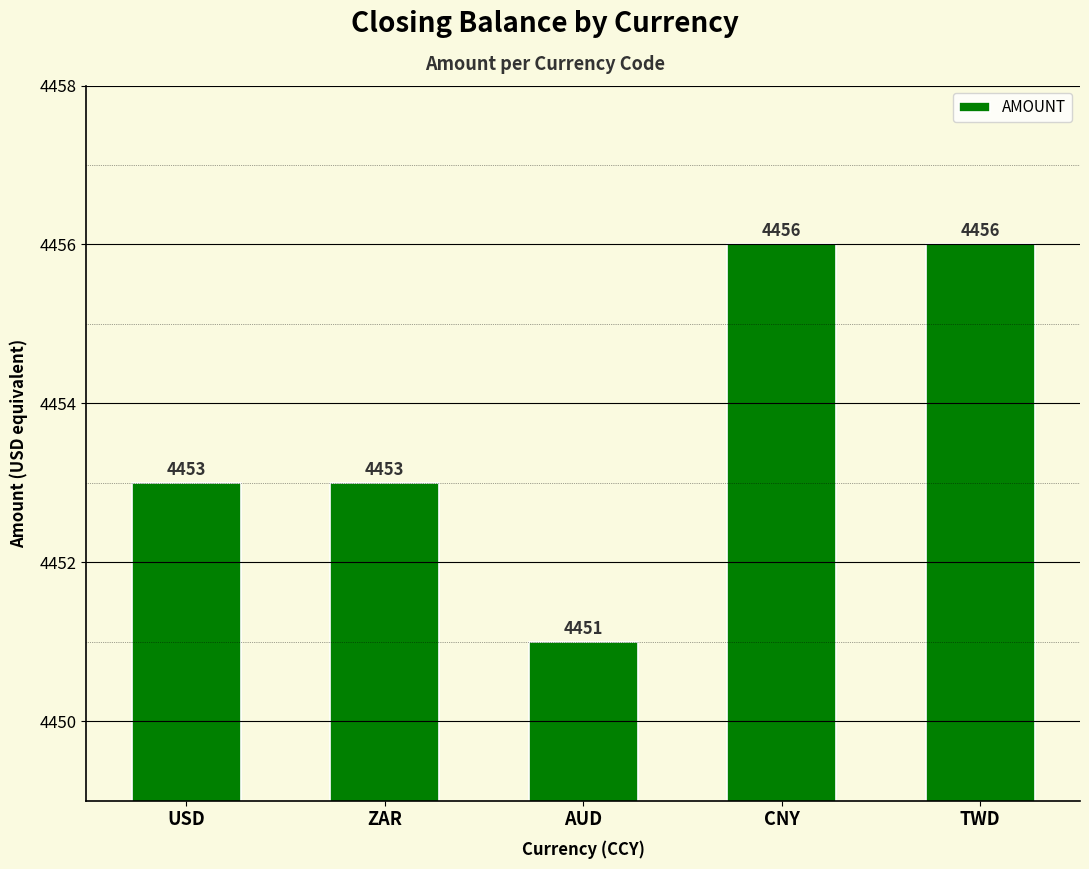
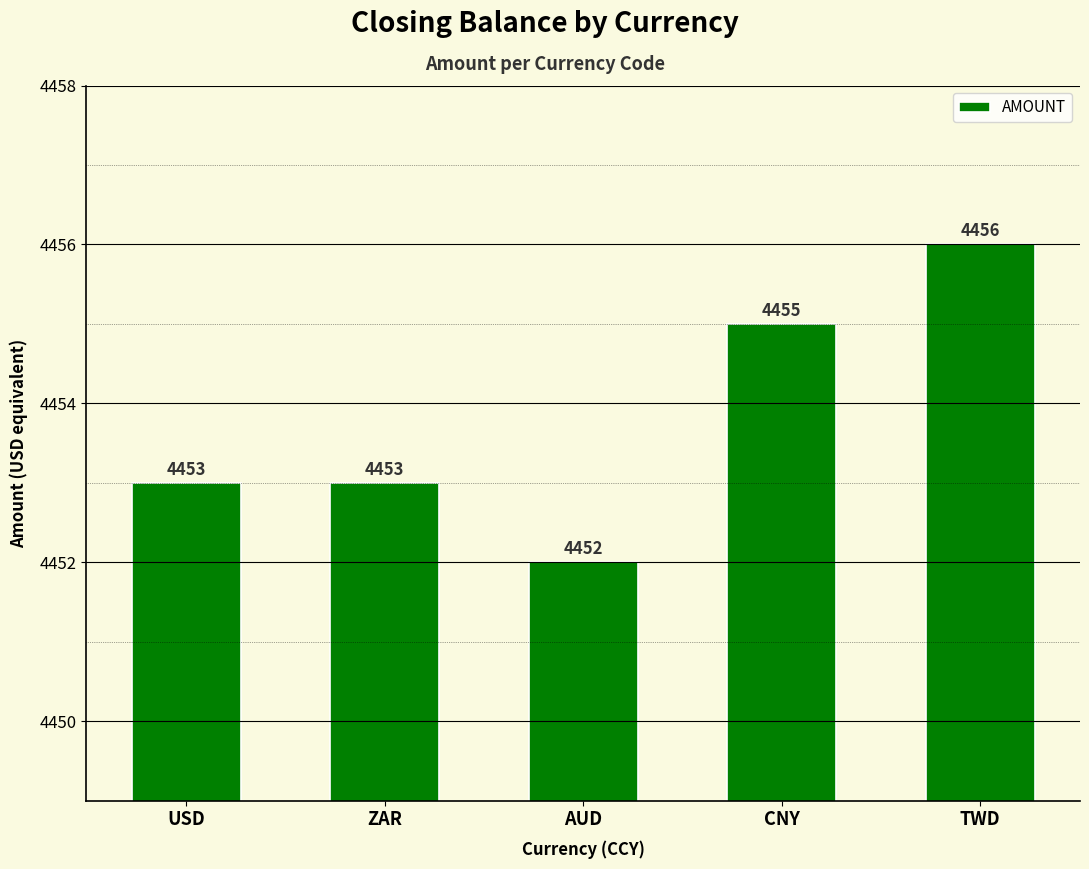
  {
    "USD": 4453,
    "ZAR": 4453,
-   "AUD": 4451,
-   "CNY": 4456,
+   "AUD": 4452,
+   "CNY": 4455,
    "TWD": 4456
  }
